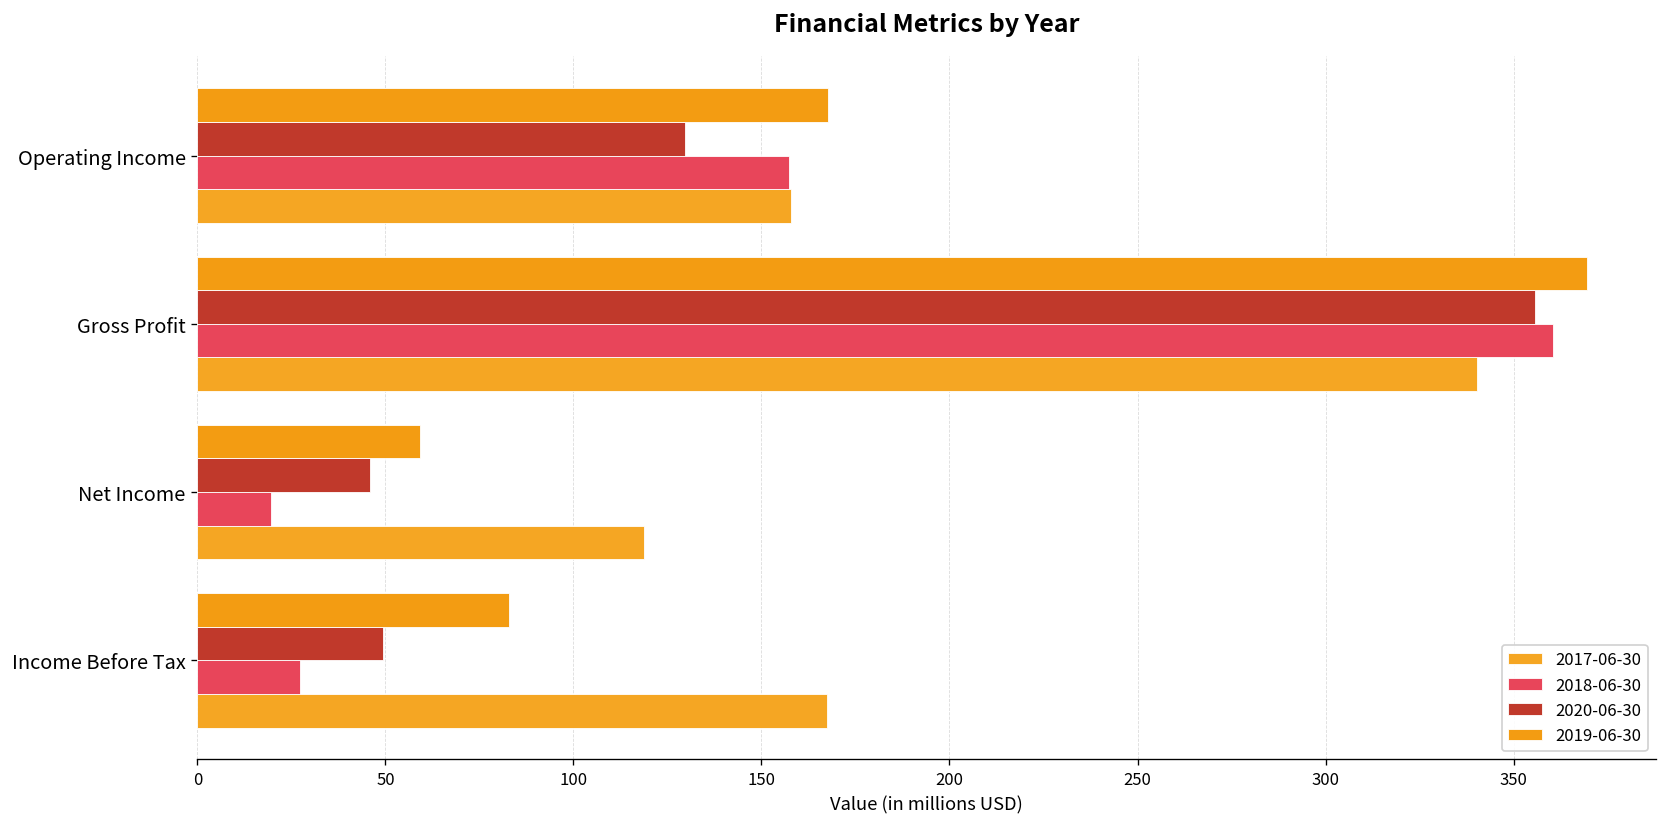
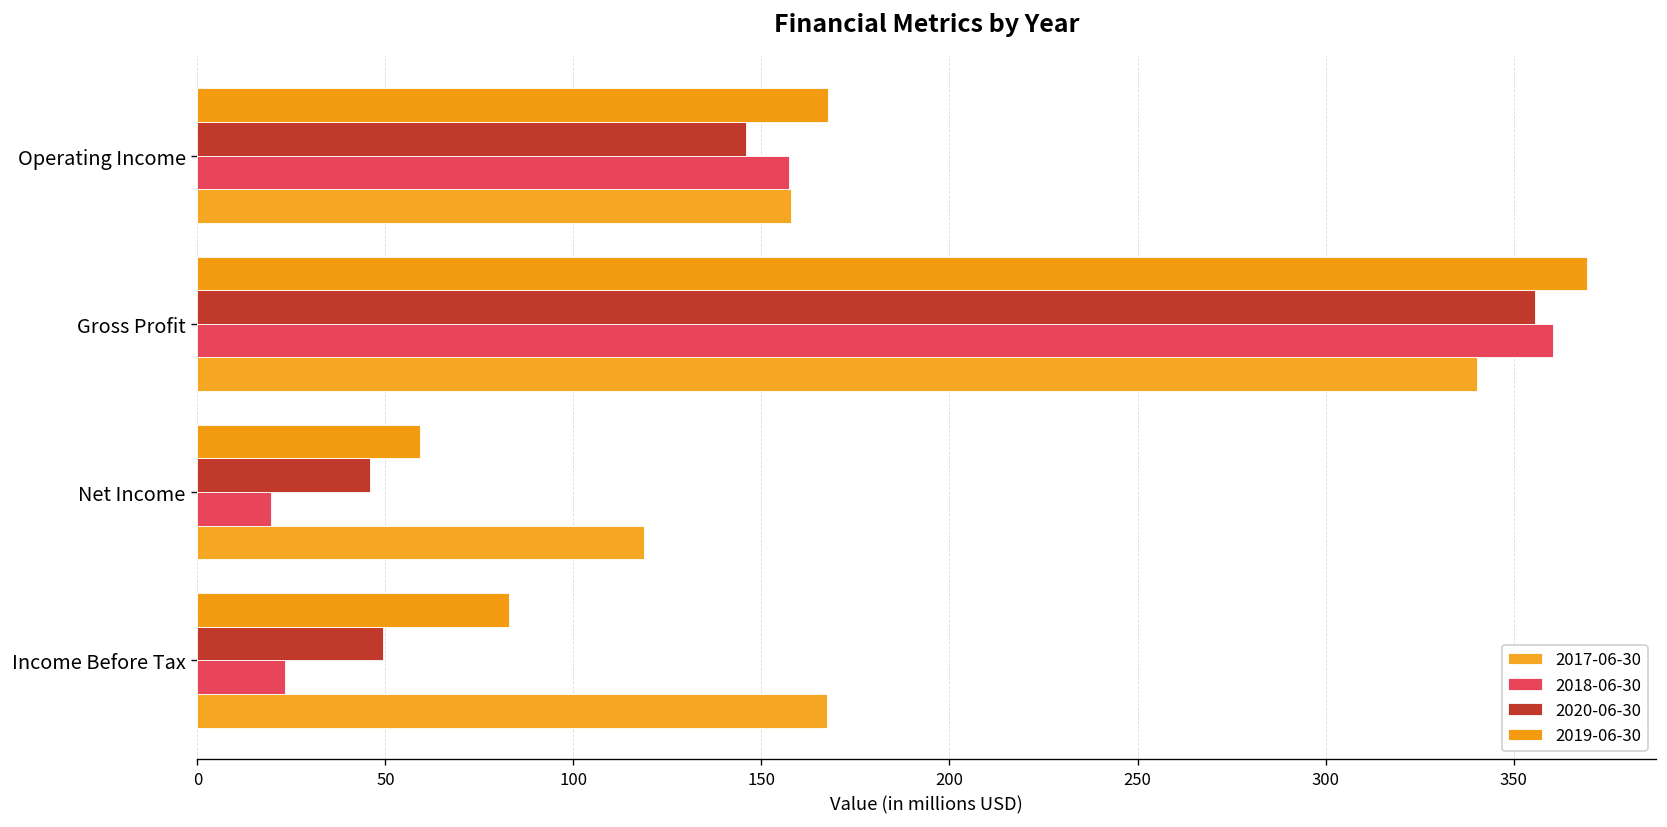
  {
    "2018-06-30": {
      "Operating Income": 157,
      "Gross Profit": 360,
      "Net Income": 20,
-     "Income Before Tax": 27
+     "Income Before Tax": 23
    },
    "2020-06-30": {
-     "Operating Income": 130,
+     "Operating Income": 146,
      "Gross Profit": 356,
      "Net Income": 46,
      "Income Before Tax": 49
    }
  }
